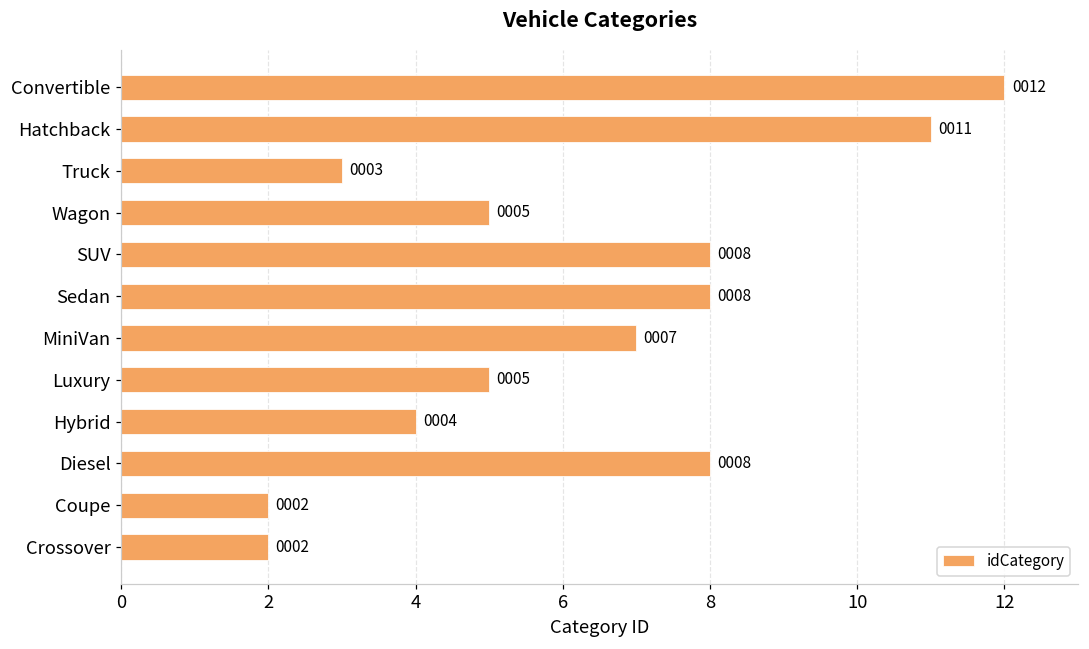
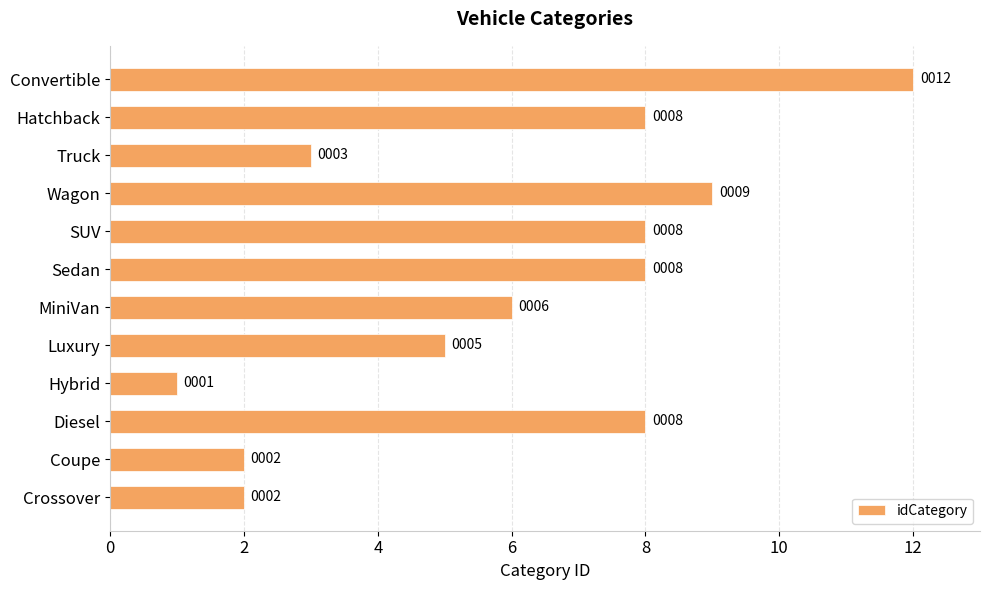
  {
    "Convertible": "0012",
-   "Hatchback": "0011",
+   "Hatchback": "0008",
    "Truck": "0003",
-   "Wagon": "0005",
+   "Wagon": "0009",
    "SUV": "0008",
    "Sedan": "0008",
-   "MiniVan": "0007",
+   "MiniVan": "0006",
    "Luxury": "0005",
-   "Hybrid": "0004",
+   "Hybrid": "0001",
    "Diesel": "0008",
    "Coupe": "0002",
    "Crossover": "0002"
  }
